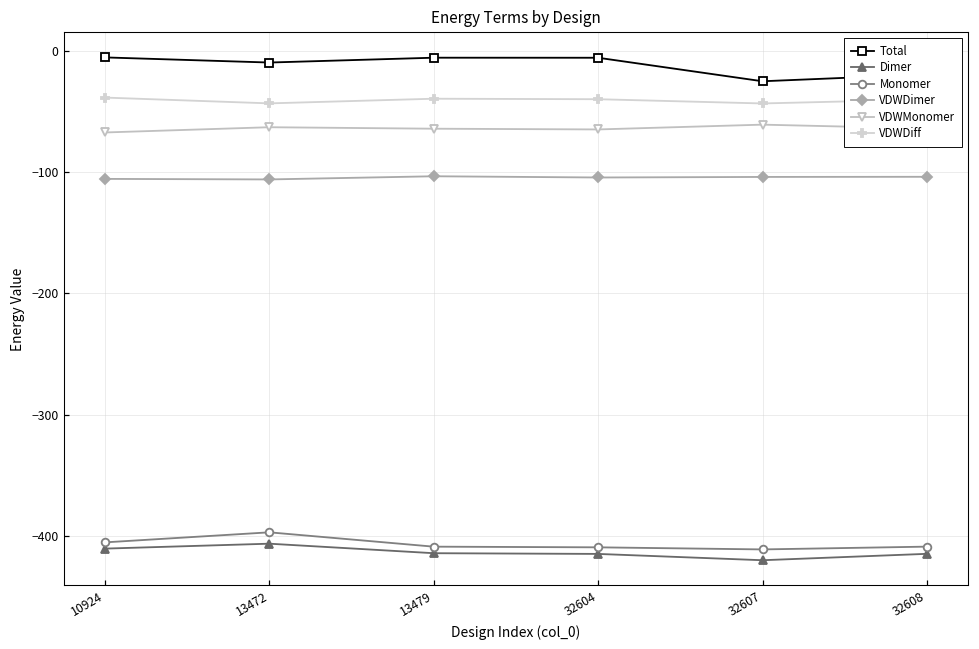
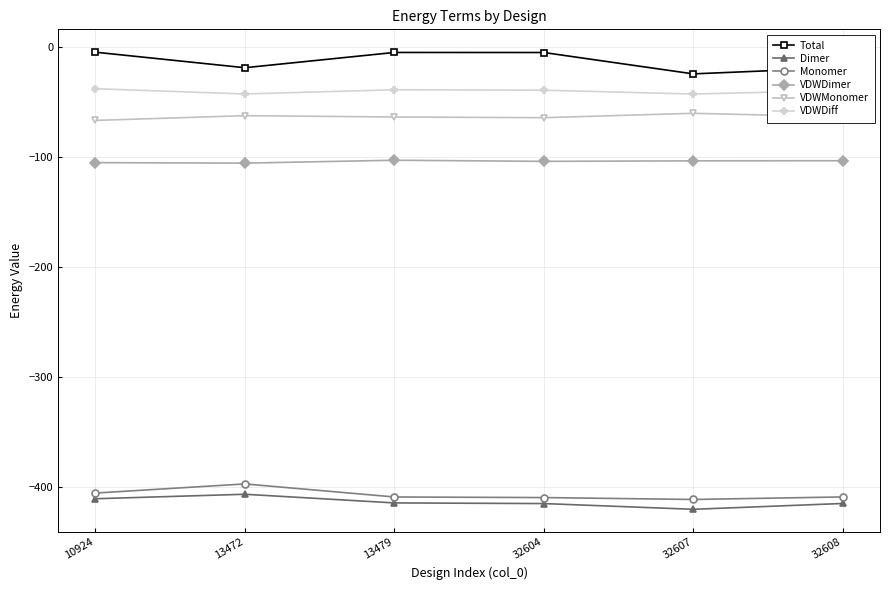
  {
    "Total": {
      "10924": -5,
-     "13472": -9,
+     "13472": -19,
      "13479": -5,
      "32604": -5,
      "32607": -25
    }
  }
